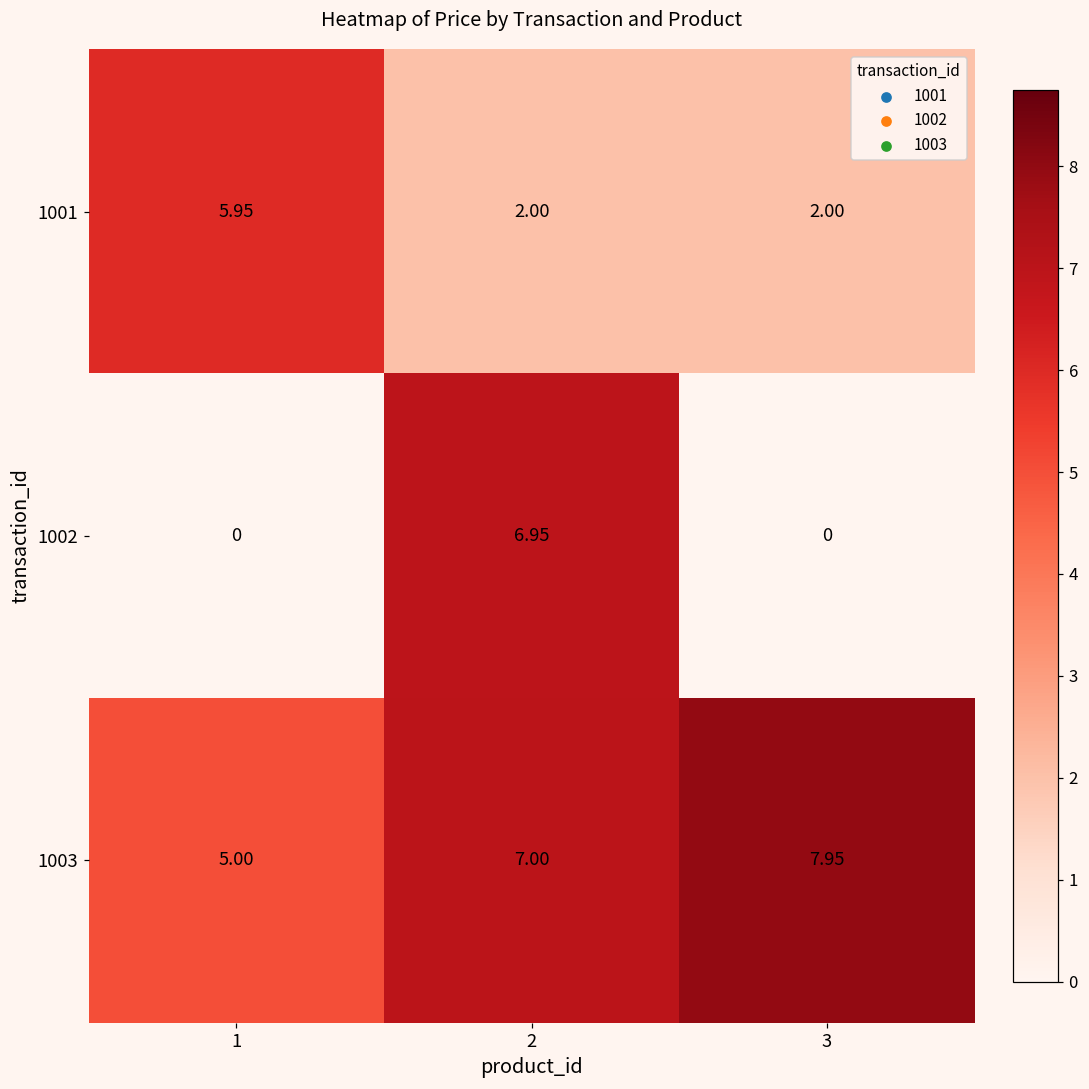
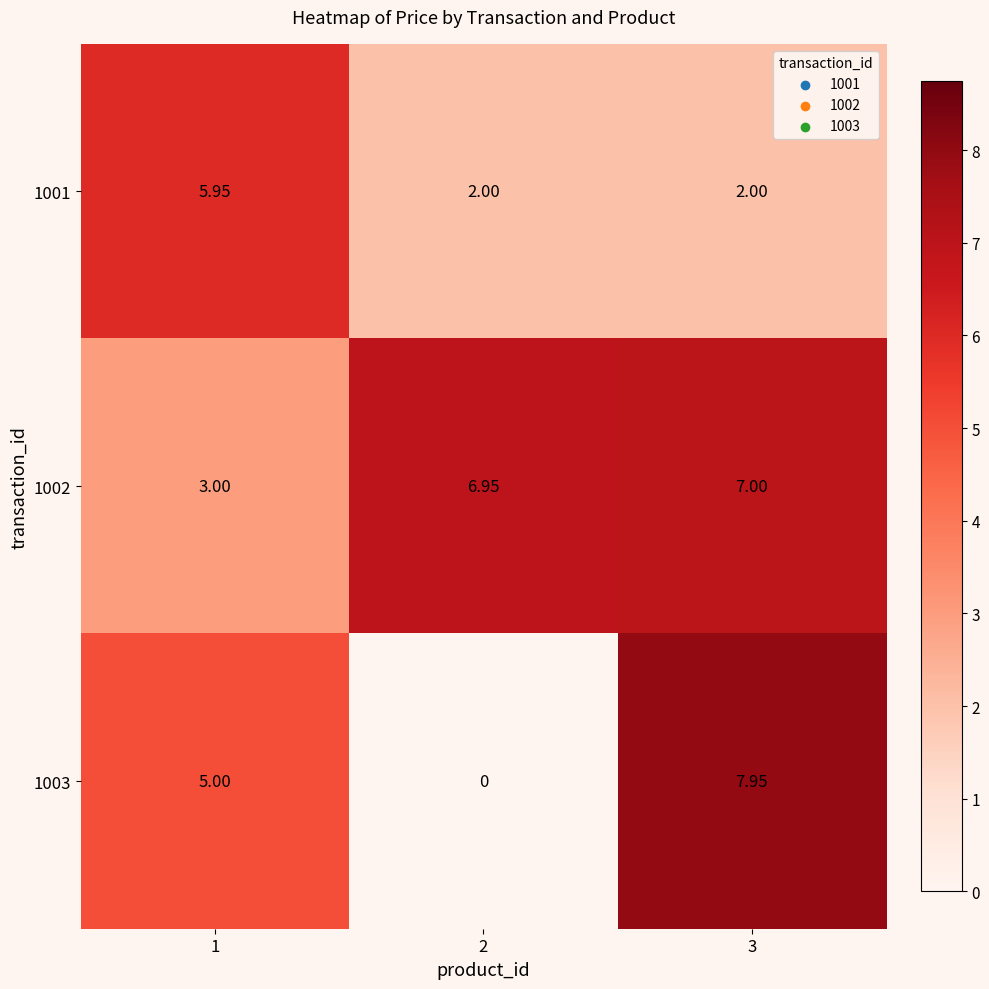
  {
    "1001": {
      "1": 5.95,
      "2": 2.00,
      "3": 2.00
    },
    "1002": {
-     "1": 0,
+     "1": 3.00,
      "2": 6.95,
-     "3": 0
+     "3": 7.00
    },
    "1003": {
      "1": 5.00,
-     "2": 7.00,
+     "2": 0,
      "3": 7.95
    }
  }
